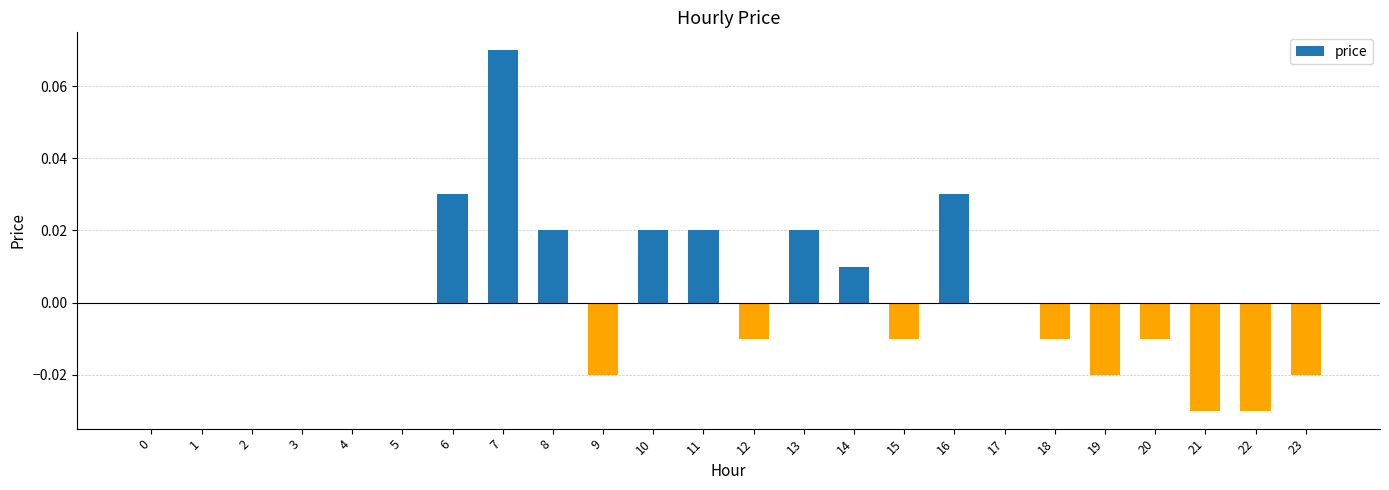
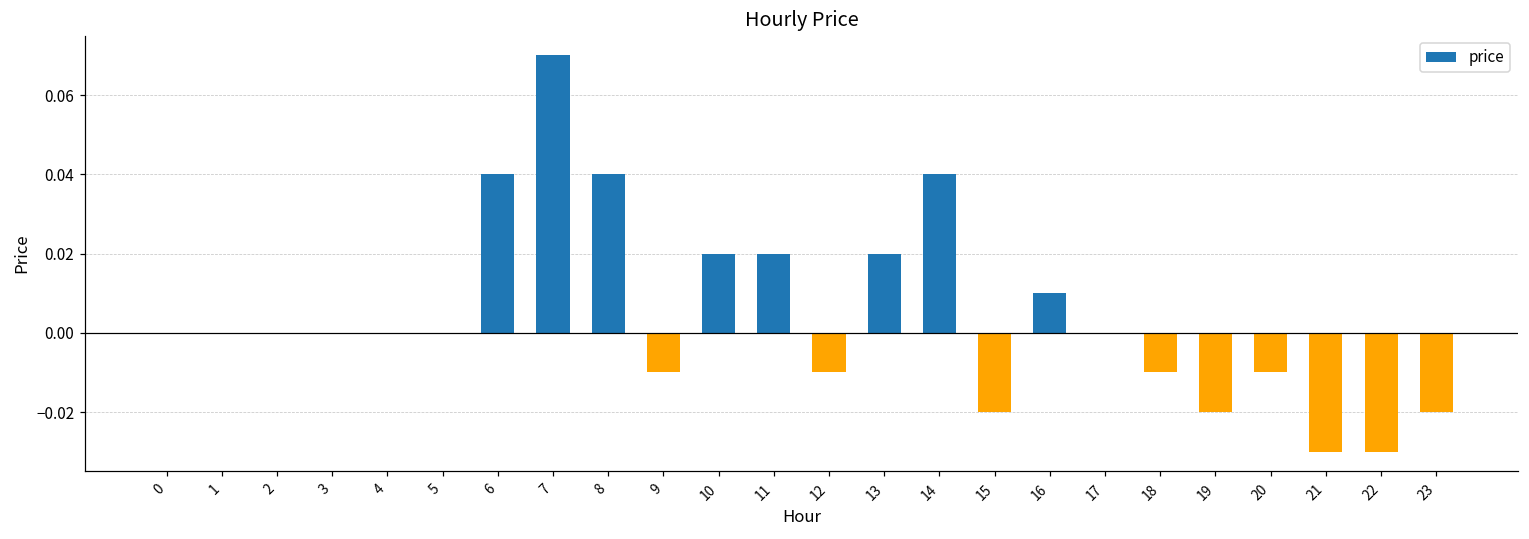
  {
    "0": 0.00,
    "1": 0.00,
    "2": 0.00,
    "3": 0.00,
    "4": 0.00,
    "5": 0.00,
-   "6": 0.03,
+   "6": 0.04,
    "7": 0.07,
-   "8": 0.02,
-   "9": -0.02,
+   "8": 0.04,
+   "9": -0.01,
    "10": 0.02,
    "11": 0.02,
    "12": -0.01,
    "13": 0.02,
-   "14": 0.01,
-   "15": -0.01,
-   "16": 0.03,
+   "14": 0.04,
+   "15": -0.02,
+   "16": 0.01,
    "17": 0.00,
    "18": -0.01,
    "19": -0.02,
    "20": -0.01,
    "21": -0.03,
    "22": -0.03,
    "23": -0.02
  }
